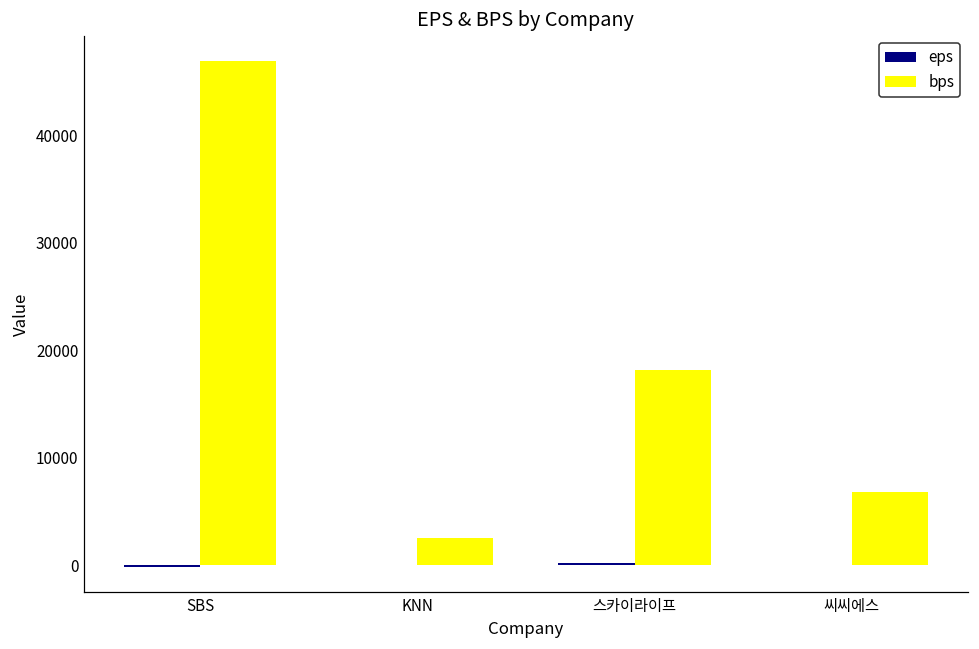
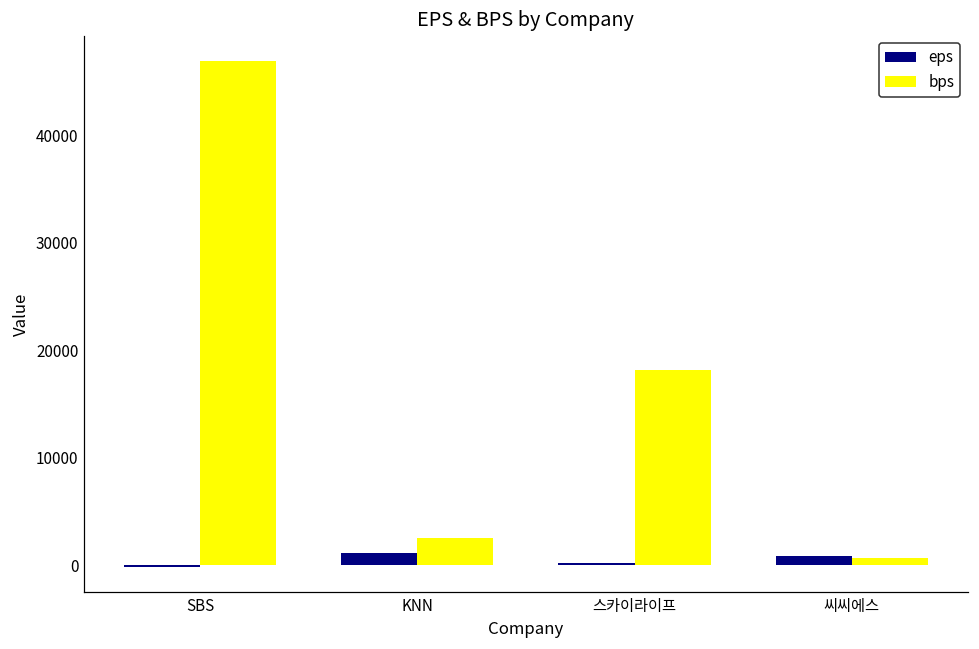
  {
    "eps": {
-     "KNN": 0,
-     "씨씨에스": 0
+     "KNN": 1000,
+     "씨씨에스": 1000
    },
    "bps": {
      "SBS": 47000,
      "KNN": 3000,
      "스카이라이프": 18000,
-     "씨씨에스": 7000
+     "씨씨에스": 1000
    }
  }
